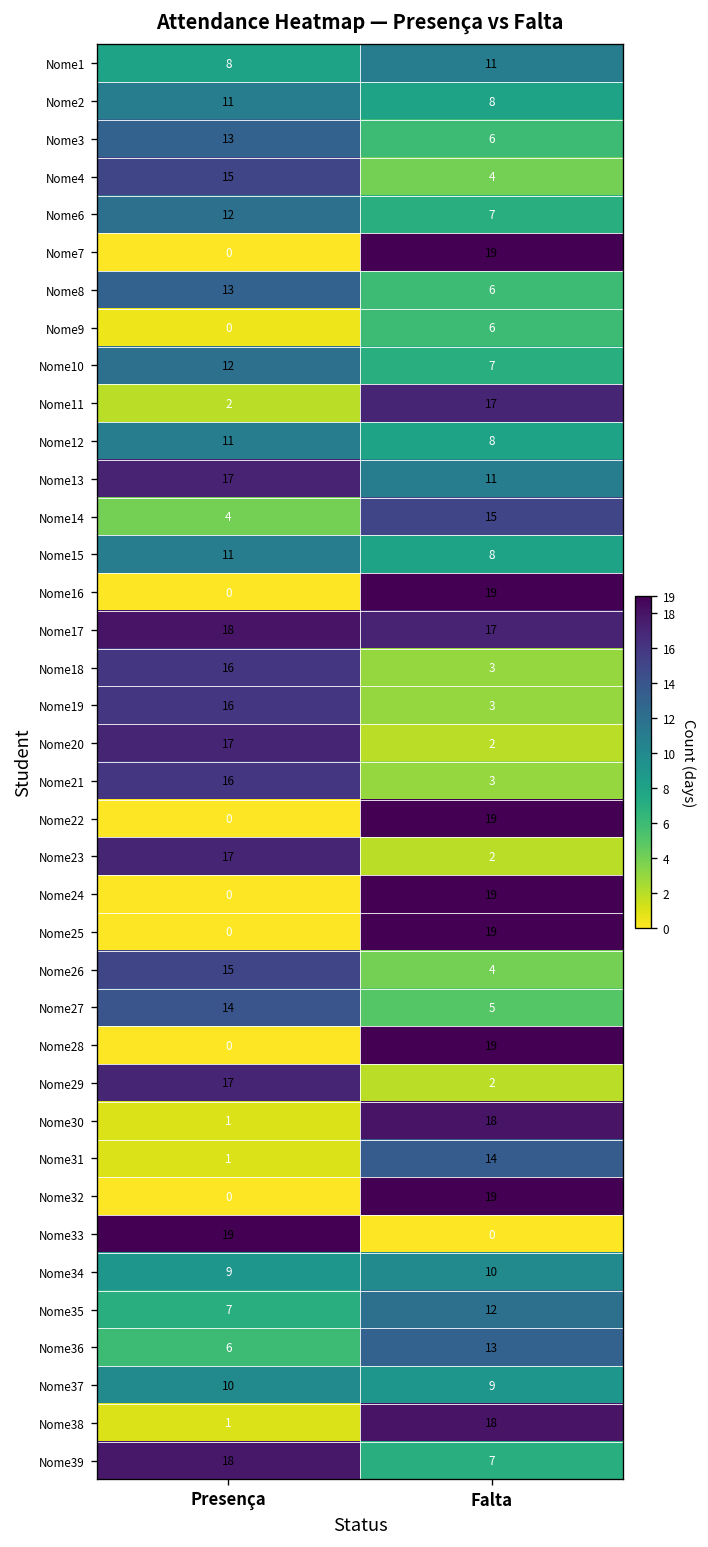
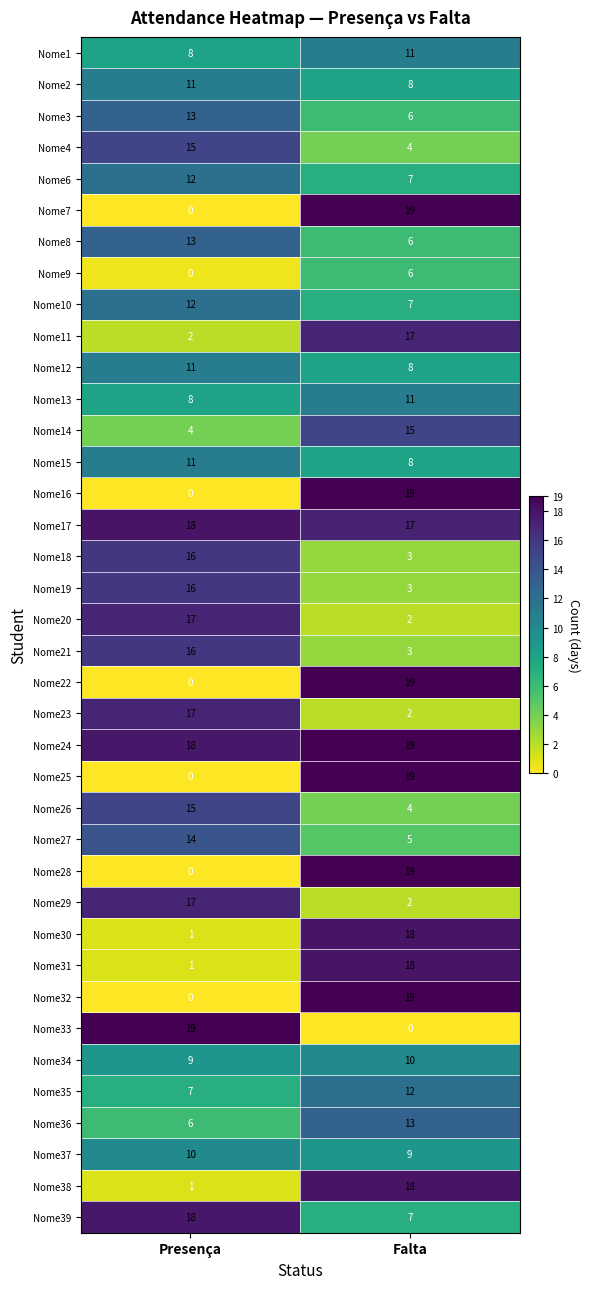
  {
    "Nome1": {
      "Presença": 8,
      "Falta": 11
    },
    "Nome2": {
      "Presença": 11,
      "Falta": 8
    },
    "Nome3": {
      "Presença": 13,
      "Falta": 6
    },
    "Nome4": {
      "Presença": 15,
      "Falta": 4
    },
    "Nome6": {
      "Presença": 12,
      "Falta": 7
    },
    "Nome7": {
      "Presença": 0,
      "Falta": 19
    },
    "Nome8": {
      "Presença": 13,
      "Falta": 6
    },
    "Nome9": {
      "Presença": 0,
      "Falta": 6
    },
    "Nome10": {
      "Presença": 12,
      "Falta": 7
    },
    "Nome11": {
      "Presença": 2,
      "Falta": 17
    },
    "Nome12": {
      "Presença": 11,
      "Falta": 8
    },
    "Nome13": {
-     "Presença": 17,
+     "Presença": 8,
      "Falta": 11
    },
    "Nome14": {
      "Presença": 4,
      "Falta": 15
    },
    "Nome15": {
      "Presença": 11,
      "Falta": 8
    },
    "Nome16": {
      "Presença": 0,
      "Falta": 19
    },
    "Nome17": {
      "Presença": 18,
      "Falta": 17
    },
    "Nome18": {
      "Presença": 16,
      "Falta": 3
    },
    "Nome19": {
      "Presença": 16,
      "Falta": 3
    },
    "Nome20": {
      "Presença": 17,
      "Falta": 2
    },
    "Nome21": {
      "Presença": 16,
      "Falta": 3
    },
    "Nome22": {
      "Presença": 0,
      "Falta": 19
    },
    "Nome23": {
      "Presença": 17,
      "Falta": 2
    },
    "Nome24": {
-     "Presença": 0,
+     "Presença": 18,
      "Falta": 19
    },
    "Nome25": {
      "Presença": 0,
      "Falta": 19
    },
    "Nome26": {
      "Presença": 15,
      "Falta": 4
    },
    "Nome27": {
      "Presença": 14,
      "Falta": 5
    },
    "Nome28": {
      "Presença": 0,
      "Falta": 19
    },
    "Nome29": {
      "Presença": 17,
      "Falta": 2
    },
    "Nome30": {
      "Presença": 1,
      "Falta": 18
    },
    "Nome31": {
      "Presença": 1,
-     "Falta": 14
+     "Falta": 18
    },
    "Nome32": {
      "Presença": 0,
      "Falta": 19
    },
    "Nome33": {
      "Presença": 19,
      "Falta": 0
    },
    "Nome34": {
      "Presença": 9,
      "Falta": 10
    },
    "Nome35": {
      "Presença": 7,
      "Falta": 12
    },
    "Nome36": {
      "Presença": 6,
      "Falta": 13
    },
    "Nome37": {
      "Presença": 10,
      "Falta": 9
    },
    "Nome38": {
      "Presença": 1,
      "Falta": 18
    },
    "Nome39": {
      "Presença": 18,
      "Falta": 7
    }
  }
